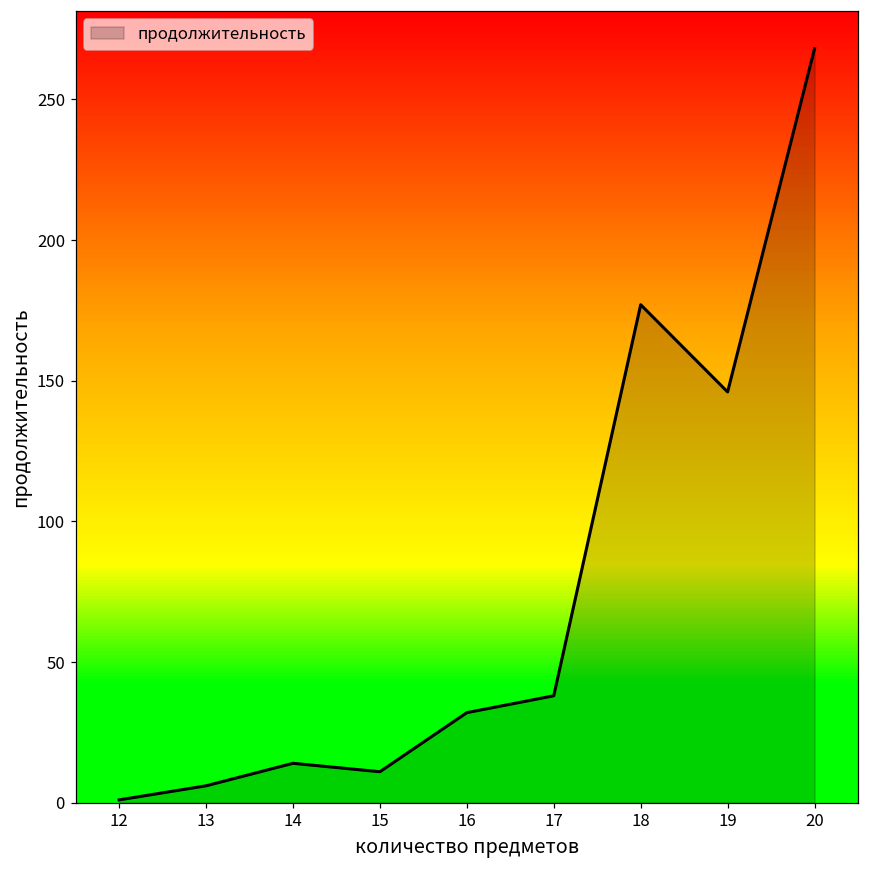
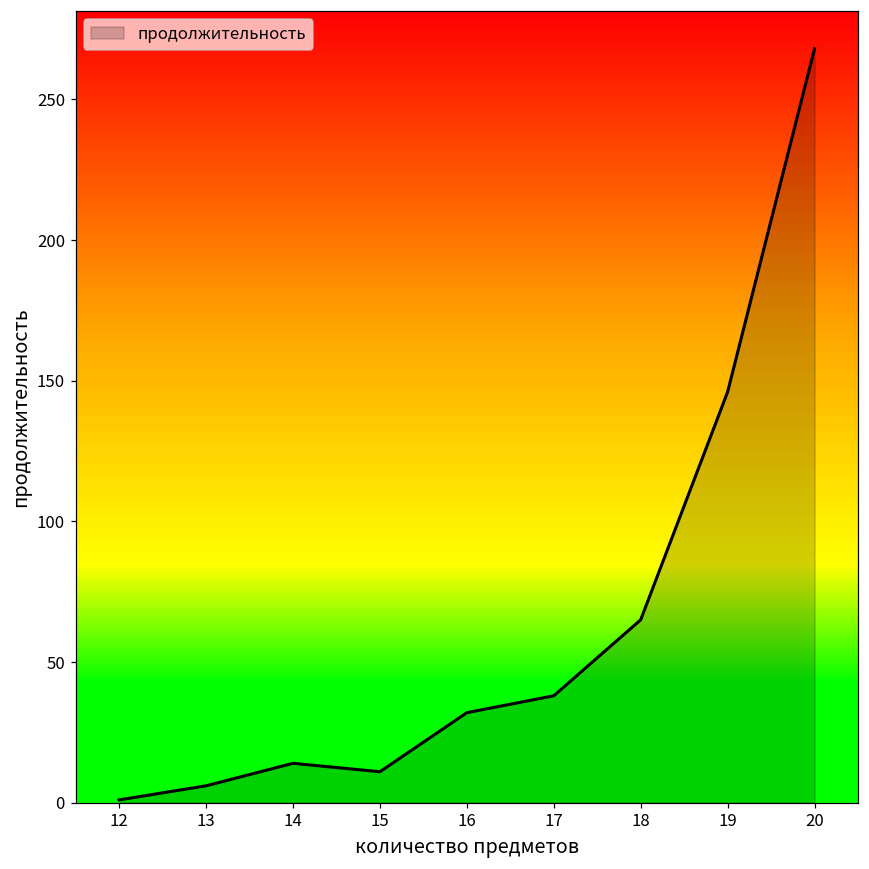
  {
    "12": 1,
    "13": 6,
    "14": 14,
    "15": 11,
    "16": 32,
    "17": 38,
-   "18": 177,
+   "18": 65,
    "19": 146,
    "20": 268
  }
